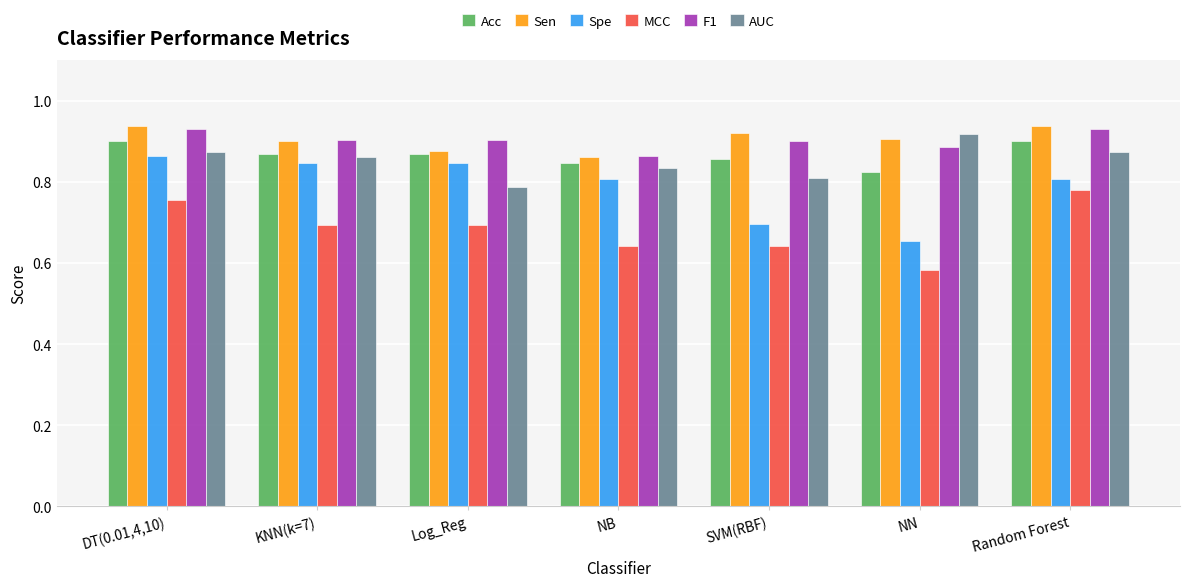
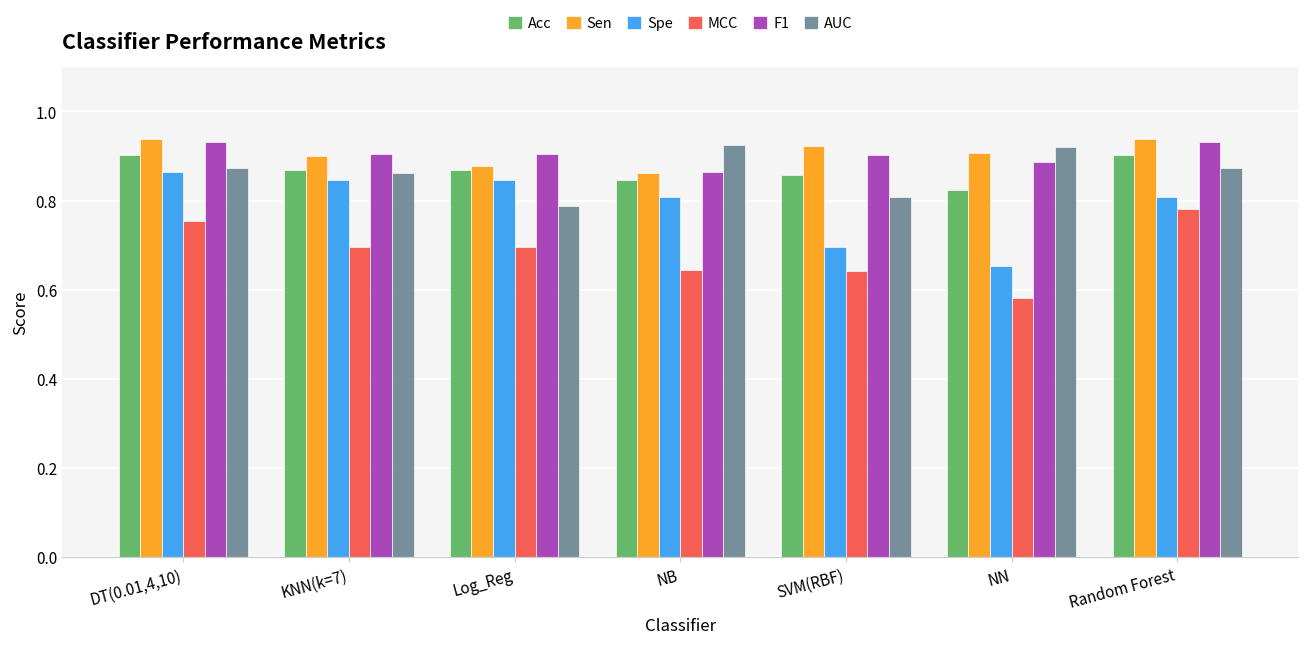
  {
    "Acc": {
      "DT(0.01,4,10)": 0.90,
      "KNN(k=7)": 0.87,
      "Log_Reg": 0.87,
      "NB": 0.85,
      "SVM(RBF)": 0.86,
      "NN": 0.82,
      "Random Forest": 0.90
    },
    "Sen": {
      "DT(0.01,4,10)": 0.94,
      "KNN(k=7)": 0.90,
      "Log_Reg": 0.88,
      "NB": 0.86,
      "SVM(RBF)": 0.92,
      "NN": 0.91,
      "Random Forest": 0.94
    },
    "Spe": {
      "DT(0.01,4,10)": 0.86,
      "KNN(k=7)": 0.85,
      "Log_Reg": 0.85,
      "NB": 0.81,
      "SVM(RBF)": 0.70,
      "NN": 0.65,
      "Random Forest": 0.81
    },
    "MCC": {
      "DT(0.01,4,10)": 0.76,
      "KNN(k=7)": 0.69,
      "Log_Reg": 0.69,
      "NB": 0.64,
      "SVM(RBF)": 0.64,
      "NN": 0.58,
      "Random Forest": 0.78
    },
    "F1": {
      "DT(0.01,4,10)": 0.93,
      "KNN(k=7)": 0.90,
      "Log_Reg": 0.90,
      "NB": 0.86,
      "SVM(RBF)": 0.90,
      "NN": 0.89,
      "Random Forest": 0.93
    },
    "AUC": {
      "DT(0.01,4,10)": 0.87,
      "KNN(k=7)": 0.86,
      "Log_Reg": 0.79,
-     "NB": 0.83,
+     "NB": 0.93,
      "SVM(RBF)": 0.81,
      "NN": 0.92,
      "Random Forest": 0.87
    }
  }
